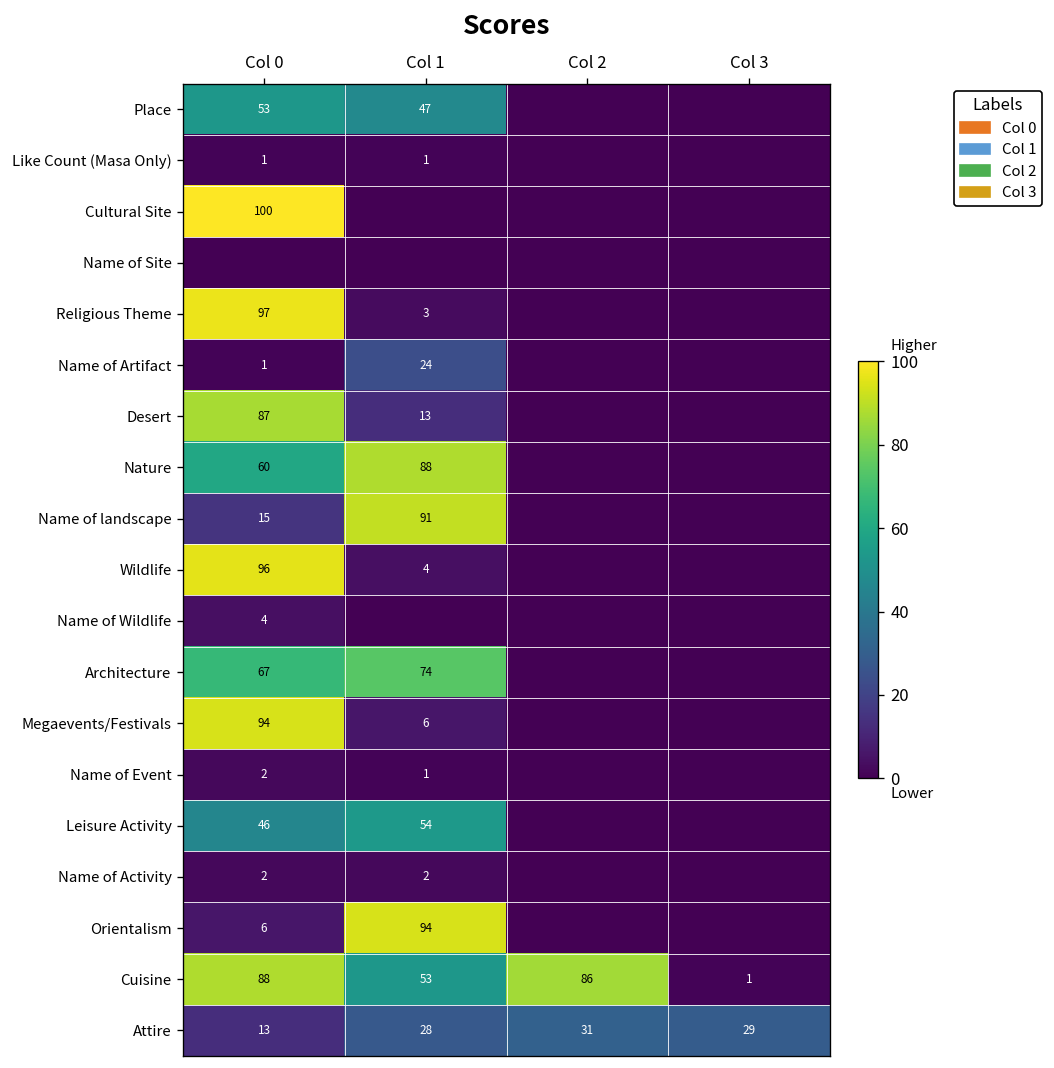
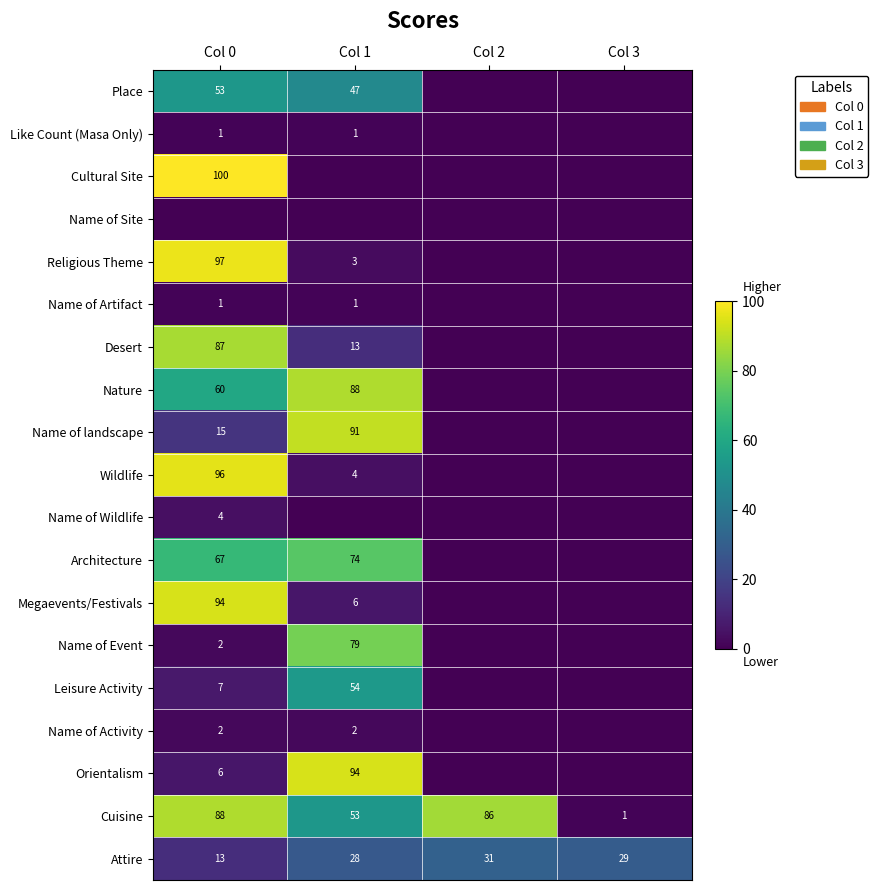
  {
    "Place": {
      "Col 0": 53,
      "Col 1": 47
    },
    "Like Count (Masa Only)": {
      "Col 0": 1,
      "Col 1": 1
    },
    "Cultural Site": {
      "Col 0": 100
    },
    "Religious Theme": {
      "Col 0": 97,
      "Col 1": 3
    },
    "Name of Artifact": {
      "Col 0": 1,
-     "Col 1": 24
+     "Col 1": 1
    },
    "Desert": {
      "Col 0": 87,
      "Col 1": 13
    },
    "Nature": {
      "Col 0": 60,
      "Col 1": 88
    },
    "Name of landscape": {
      "Col 0": 15,
      "Col 1": 91
    },
    "Wildlife": {
      "Col 0": 96,
      "Col 1": 4
    },
    "Name of Wildlife": {
      "Col 0": 4
    },
    "Architecture": {
      "Col 0": 67,
      "Col 1": 74
    },
    "Megaevents/Festivals": {
      "Col 0": 94,
      "Col 1": 6
    },
    "Name of Event": {
      "Col 0": 2,
-     "Col 1": 1
+     "Col 1": 79
    },
    "Leisure Activity": {
-     "Col 0": 46,
+     "Col 0": 7,
      "Col 1": 54
    },
    "Name of Activity": {
      "Col 0": 2,
      "Col 1": 2
    },
    "Orientalism": {
      "Col 0": 6,
      "Col 1": 94
    },
    "Cuisine": {
      "Col 0": 88,
      "Col 1": 53,
      "Col 2": 86,
      "Col 3": 1
    },
    "Attire": {
      "Col 0": 13,
      "Col 1": 28,
      "Col 2": 31,
      "Col 3": 29
    }
  }
